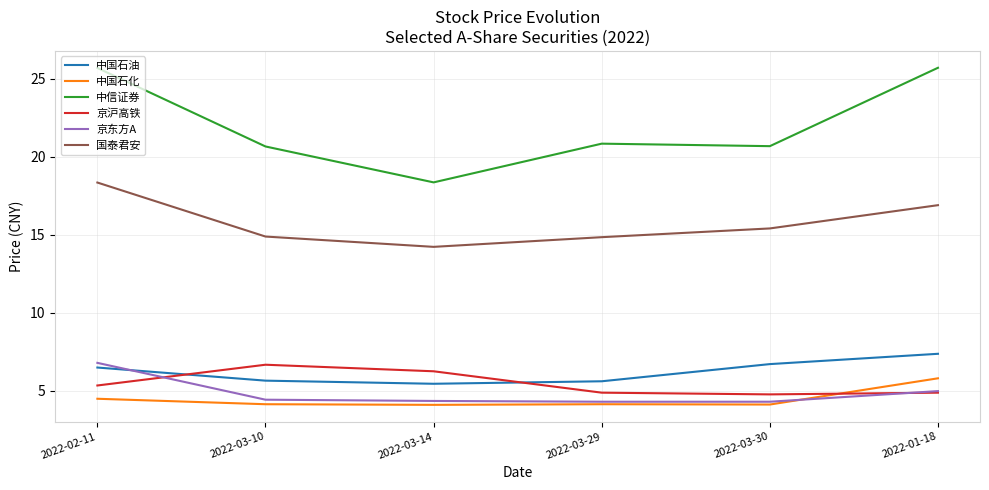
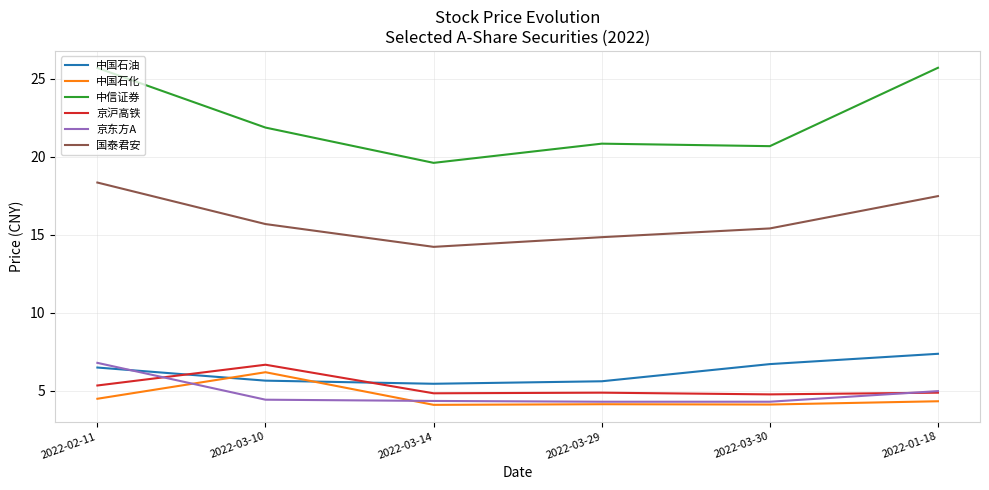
  {
    "中国石油": {
      "2022-02-11": 6.5,
      "2022-03-10": 5.7,
      "2022-03-14": 5.5,
      "2022-03-29": 5.6,
      "2022-03-30": 6.7,
      "2022-01-18": 7.4
    },
    "中国石化": {
      "2022-02-11": 4.5,
-     "2022-03-10": 4.2,
+     "2022-03-10": 6.2,
      "2022-03-14": 4.1,
      "2022-03-30": 4.1,
-     "2022-01-18": 5.8
+     "2022-01-18": 4.3
    },
    "中信证券": {
-     "2022-03-10": 20.7,
-     "2022-03-14": 18.4,
+     "2022-03-10": 21.9,
+     "2022-03-14": 19.6,
      "2022-03-29": 20.8,
      "2022-03-30": 20.7,
      "2022-01-18": 25.7
    },
    "京沪高铁": {
      "2022-02-11": 5.4,
      "2022-03-10": 6.7,
-     "2022-03-14": 6.3,
+     "2022-03-14": 4.9,
      "2022-03-29": 4.9,
      "2022-03-30": 4.8
    },
    "京东方A": {
      "2022-02-11": 6.8,
      "2022-03-10": 4.4,
      "2022-03-14": 4.4,
      "2022-03-30": 4.3
    },
    "国泰君安": {
      "2022-02-11": 18.4,
-     "2022-03-10": 14.9,
+     "2022-03-10": 15.7,
      "2022-03-14": 14.2,
      "2022-03-29": 14.9,
      "2022-03-30": 15.4,
-     "2022-01-18": 16.9
+     "2022-01-18": 17.5
    }
  }
